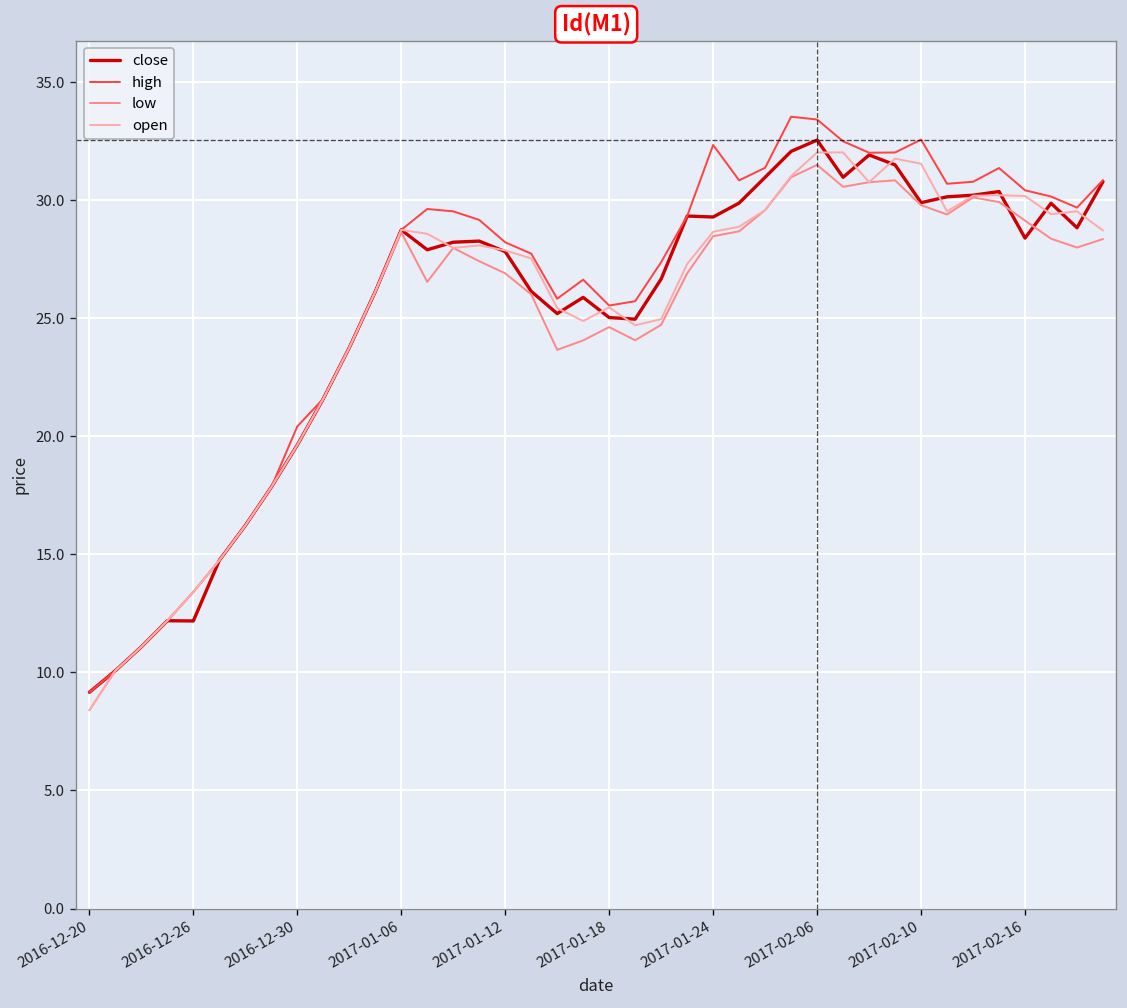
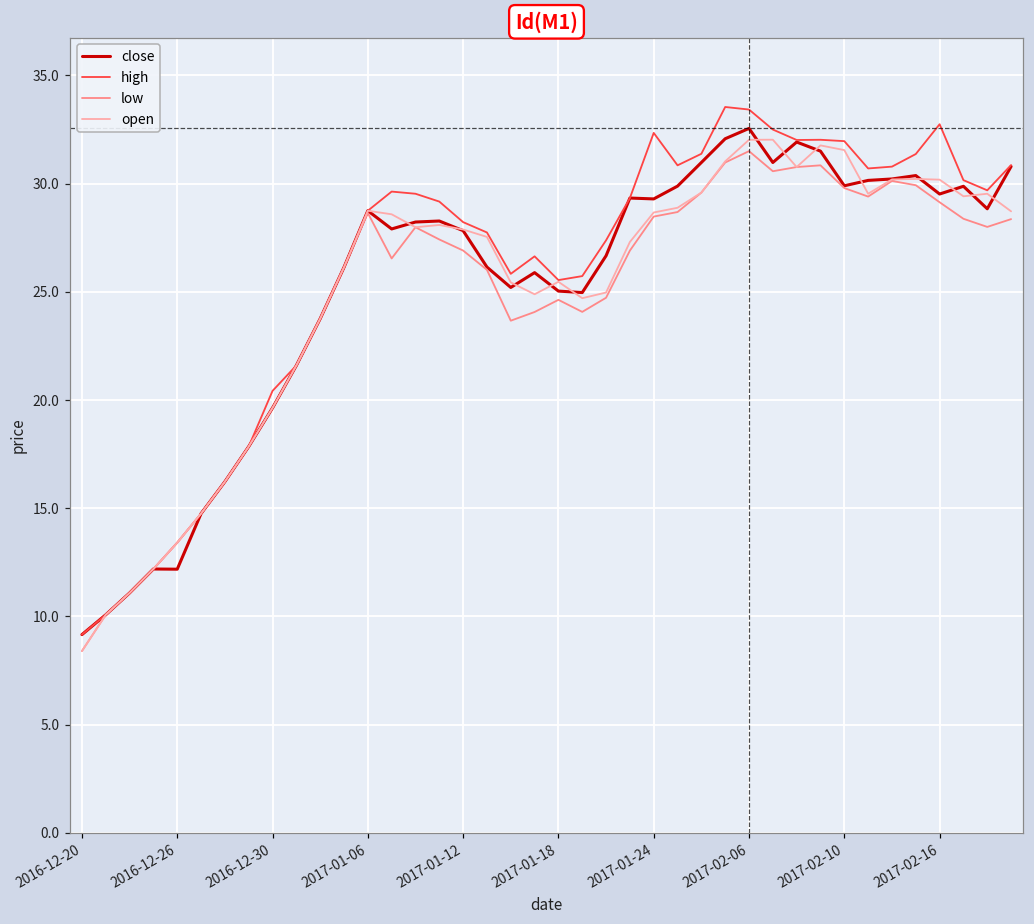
  {
    "close": {
      "2016-12-26": 12.2,
      "2017-01-18": 25.0,
      "2017-01-24": 29.3,
      "2017-02-06": 32.6,
-     "2017-02-16": 28.4
+     "2017-02-16": 29.5
    },
    "high": {
      "2016-12-30": 20.4,
      "2017-01-12": 28.2,
      "2017-01-24": 32.3,
      "2017-02-06": 33.4,
-     "2017-02-10": 32.6,
-     "2017-02-16": 30.4
+     "2017-02-10": 32.0,
+     "2017-02-16": 32.7
    }
  }
